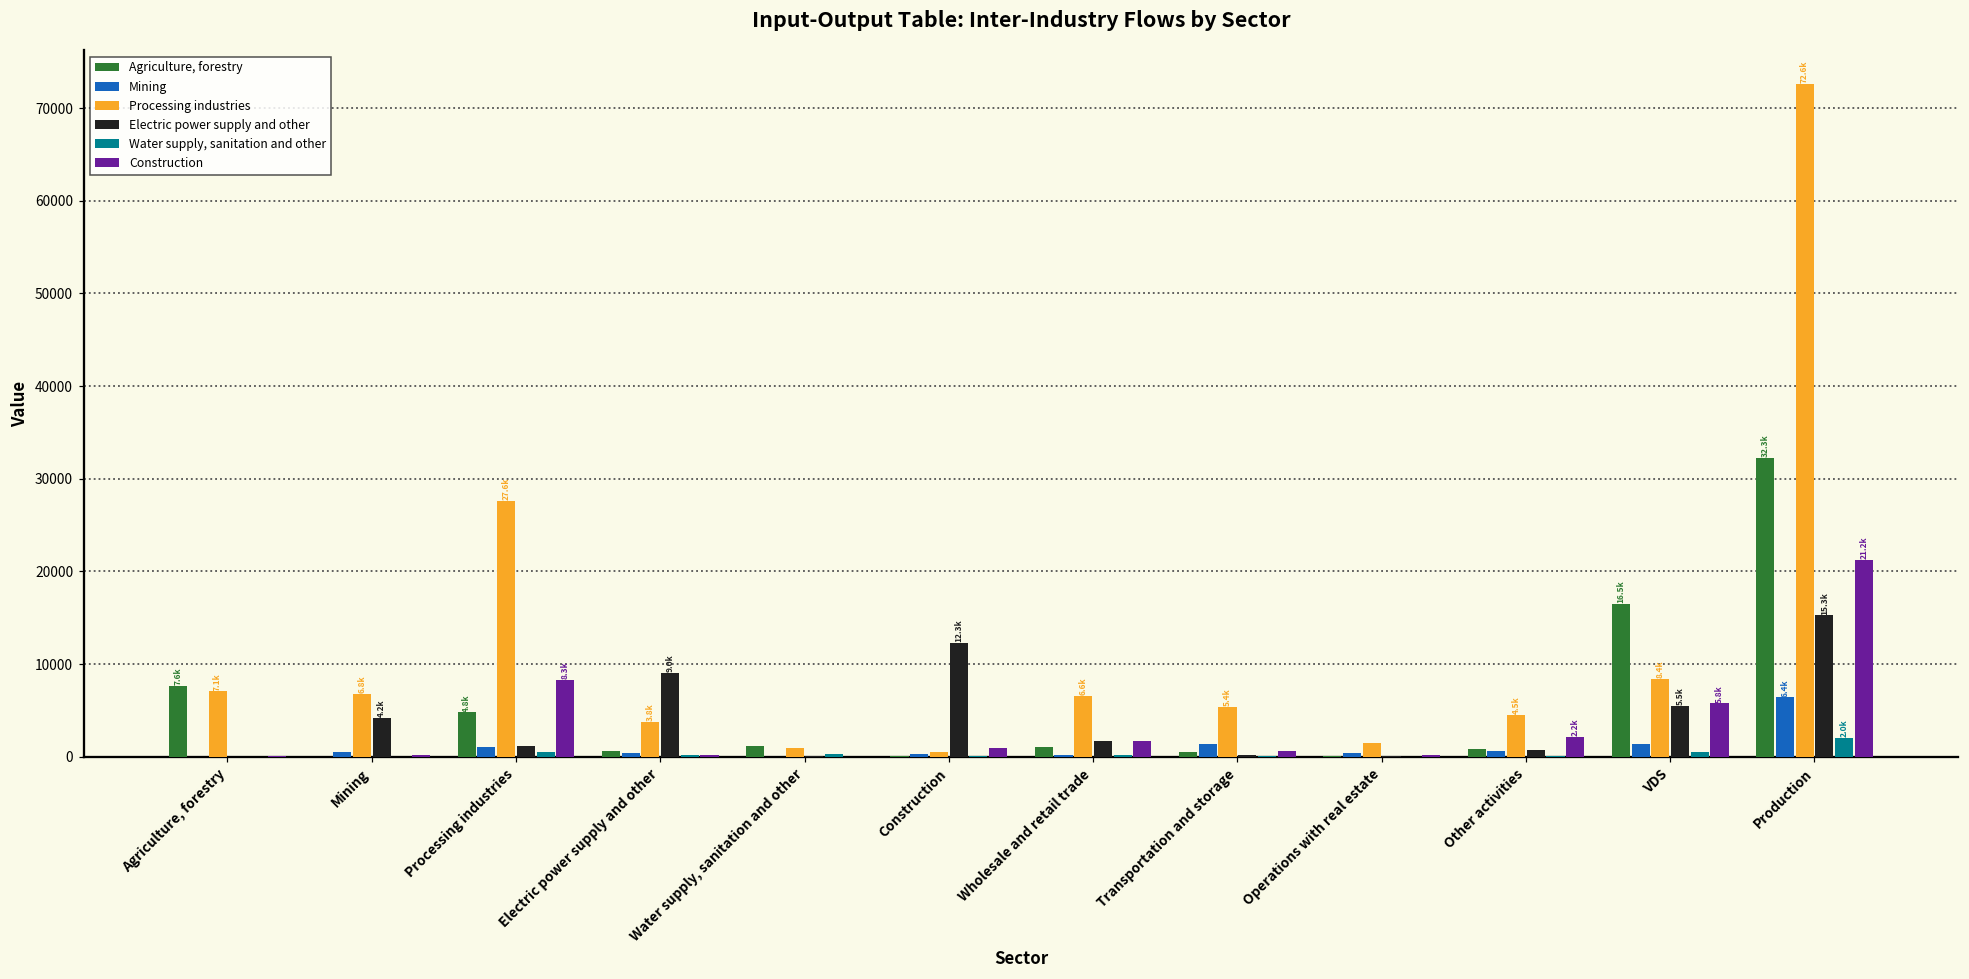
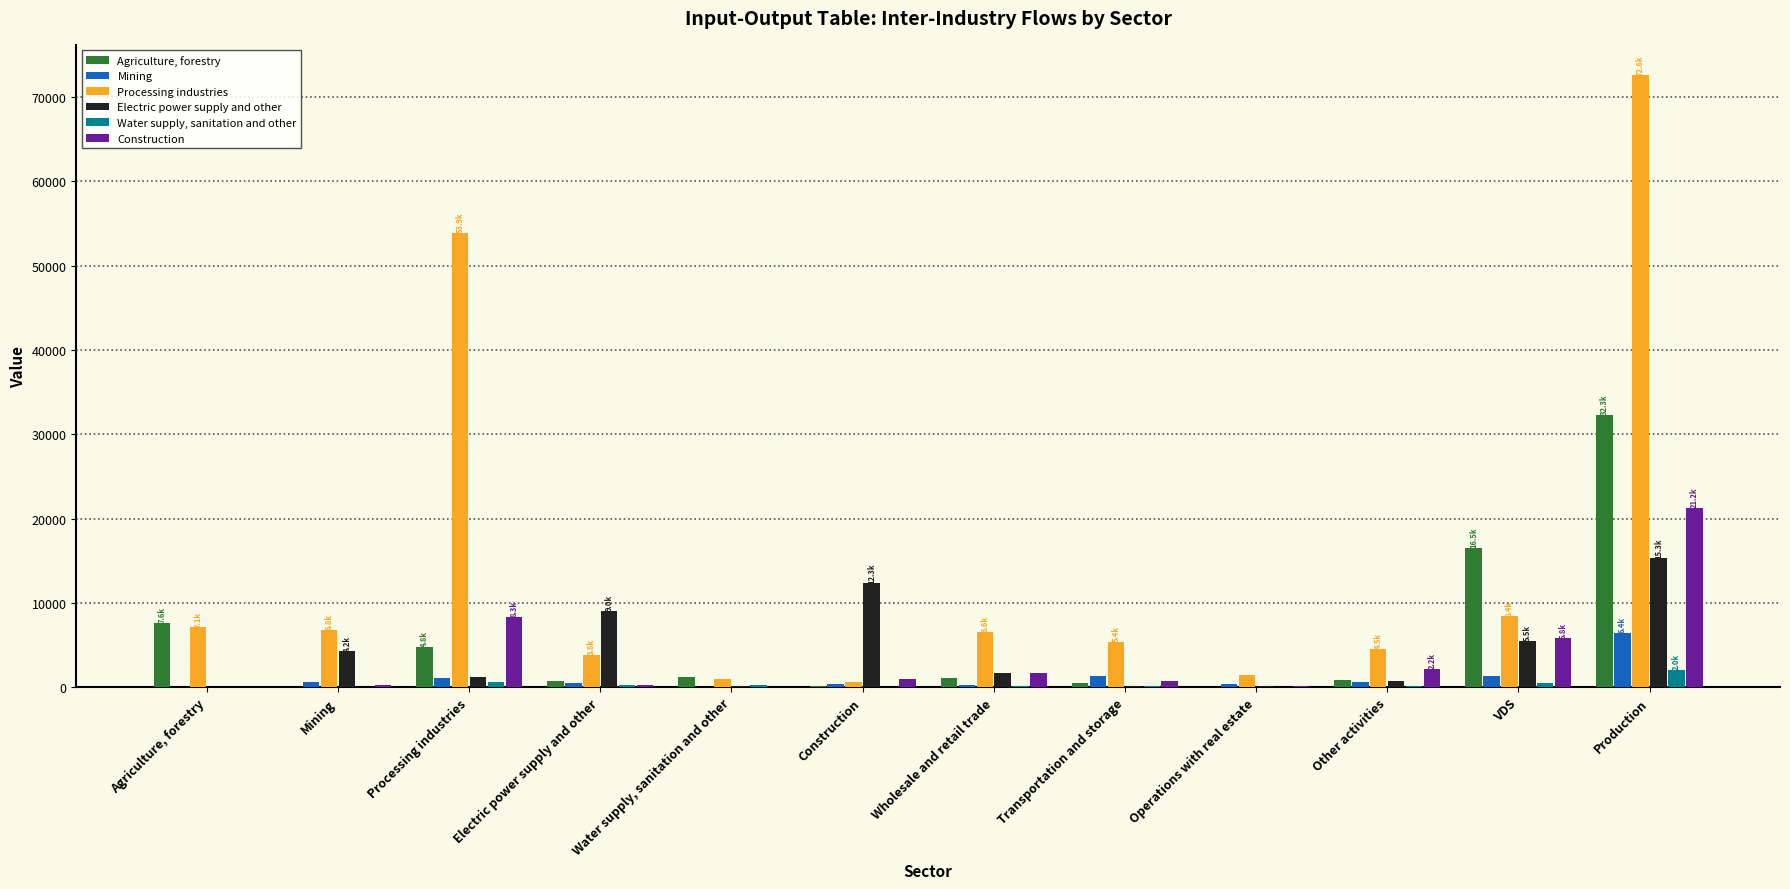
  {
    "Agriculture, forestry": {
      "Agriculture, forestry": "7.6k",
      "Processing industries": "4.8k",
      "VDS": "16.5k",
      "Production": "32.3k"
    },
    "Mining": {
      "Production": "6.4k"
    },
    "Processing industries": {
      "Agriculture, forestry": "7.1k",
      "Mining": "6.8k",
-     "Processing industries": "27.6k",
+     "Processing industries": "53.9k",
      "Electric power supply and other": "3.8k",
      "Wholesale and retail trade": "6.6k",
      "Transportation and storage": "5.4k",
      "Other activities": "4.5k",
      "VDS": "8.4k",
      "Production": "72.6k"
    },
    "Electric power supply and other": {
      "Mining": "4.2k",
      "Electric power supply and other": "9.0k",
      "Construction": "12.3k",
      "VDS": "5.5k",
      "Production": "15.3k"
    },
    "Water supply, sanitation and other": {
      "Production": "2.0k"
    },
    "Construction": {
      "Processing industries": "8.3k",
      "Other activities": "2.2k",
      "VDS": "5.8k",
      "Production": "21.2k"
    }
  }
